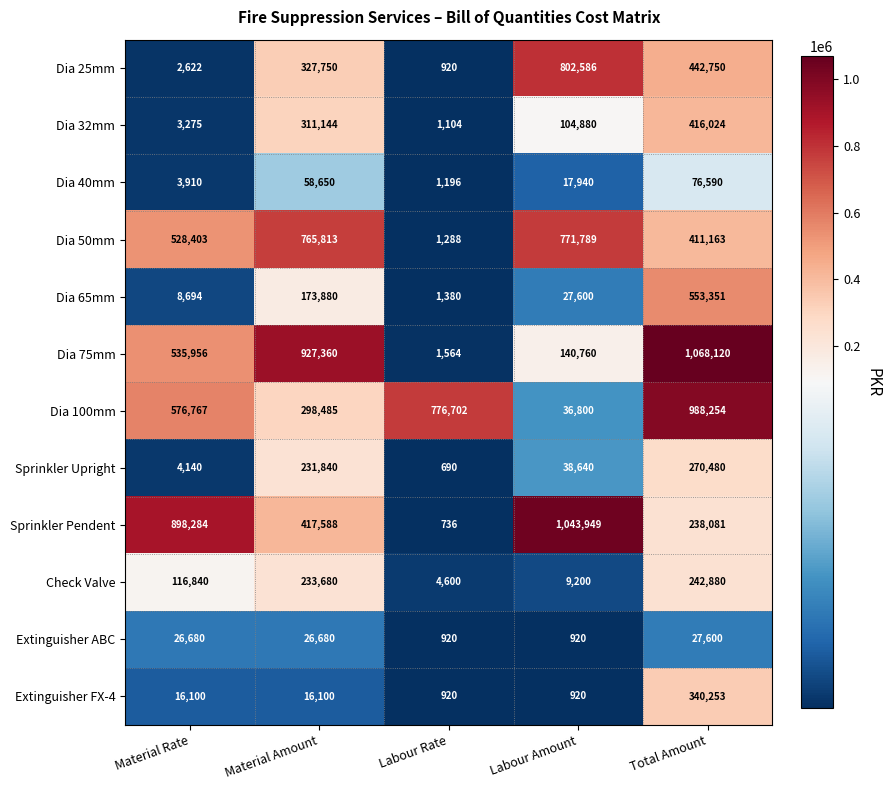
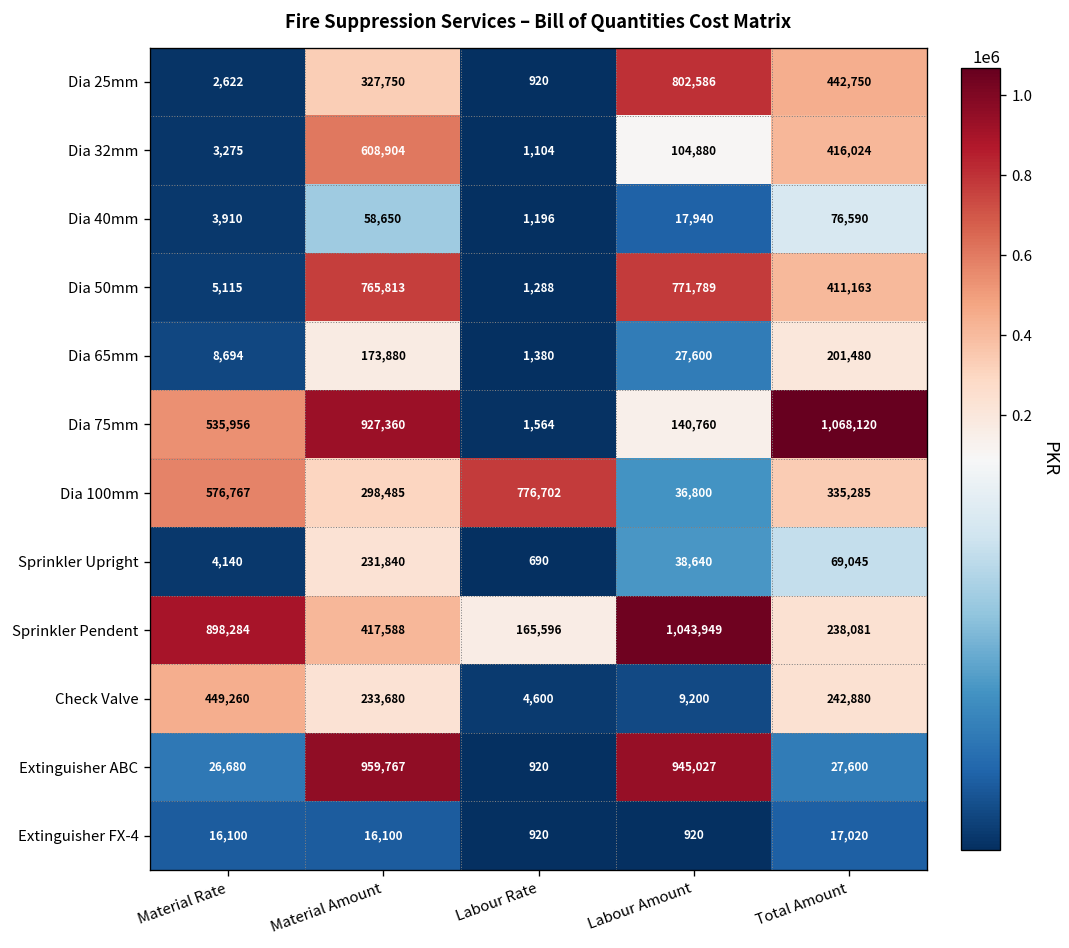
  {
    "Dia 25mm": {
      "Material Rate": "2,622",
      "Material Amount": "327,750",
      "Labour Rate": "920",
      "Labour Amount": "802,586",
      "Total Amount": "442,750"
    },
    "Dia 32mm": {
      "Material Rate": "3,275",
-     "Material Amount": "311,144",
+     "Material Amount": "608,904",
      "Labour Rate": "1,104",
      "Labour Amount": "104,880",
      "Total Amount": "416,024"
    },
    "Dia 40mm": {
      "Material Rate": "3,910",
      "Material Amount": "58,650",
      "Labour Rate": "1,196",
      "Labour Amount": "17,940",
      "Total Amount": "76,590"
    },
    "Dia 50mm": {
-     "Material Rate": "528,403",
+     "Material Rate": "5,115",
      "Material Amount": "765,813",
      "Labour Rate": "1,288",
      "Labour Amount": "771,789",
      "Total Amount": "411,163"
    },
    "Dia 65mm": {
      "Material Rate": "8,694",
      "Material Amount": "173,880",
      "Labour Rate": "1,380",
      "Labour Amount": "27,600",
-     "Total Amount": "553,351"
+     "Total Amount": "201,480"
    },
    "Dia 75mm": {
      "Material Rate": "535,956",
      "Material Amount": "927,360",
      "Labour Rate": "1,564",
      "Labour Amount": "140,760",
      "Total Amount": "1,068,120"
    },
    "Dia 100mm": {
      "Material Rate": "576,767",
      "Material Amount": "298,485",
      "Labour Rate": "776,702",
      "Labour Amount": "36,800",
-     "Total Amount": "988,254"
+     "Total Amount": "335,285"
    },
    "Sprinkler Upright": {
      "Material Rate": "4,140",
      "Material Amount": "231,840",
      "Labour Rate": "690",
      "Labour Amount": "38,640",
-     "Total Amount": "270,480"
+     "Total Amount": "69,045"
    },
    "Sprinkler Pendent": {
      "Material Rate": "898,284",
      "Material Amount": "417,588",
-     "Labour Rate": "736",
+     "Labour Rate": "165,596",
      "Labour Amount": "1,043,949",
      "Total Amount": "238,081"
    },
    "Check Valve": {
-     "Material Rate": "116,840",
+     "Material Rate": "449,260",
      "Material Amount": "233,680",
      "Labour Rate": "4,600",
      "Labour Amount": "9,200",
      "Total Amount": "242,880"
    },
    "Extinguisher ABC": {
      "Material Rate": "26,680",
-     "Material Amount": "26,680",
+     "Material Amount": "959,767",
      "Labour Rate": "920",
-     "Labour Amount": "920",
+     "Labour Amount": "945,027",
      "Total Amount": "27,600"
    },
    "Extinguisher FX-4": {
      "Material Rate": "16,100",
      "Material Amount": "16,100",
      "Labour Rate": "920",
      "Labour Amount": "920",
-     "Total Amount": "340,253"
+     "Total Amount": "17,020"
    }
  }
